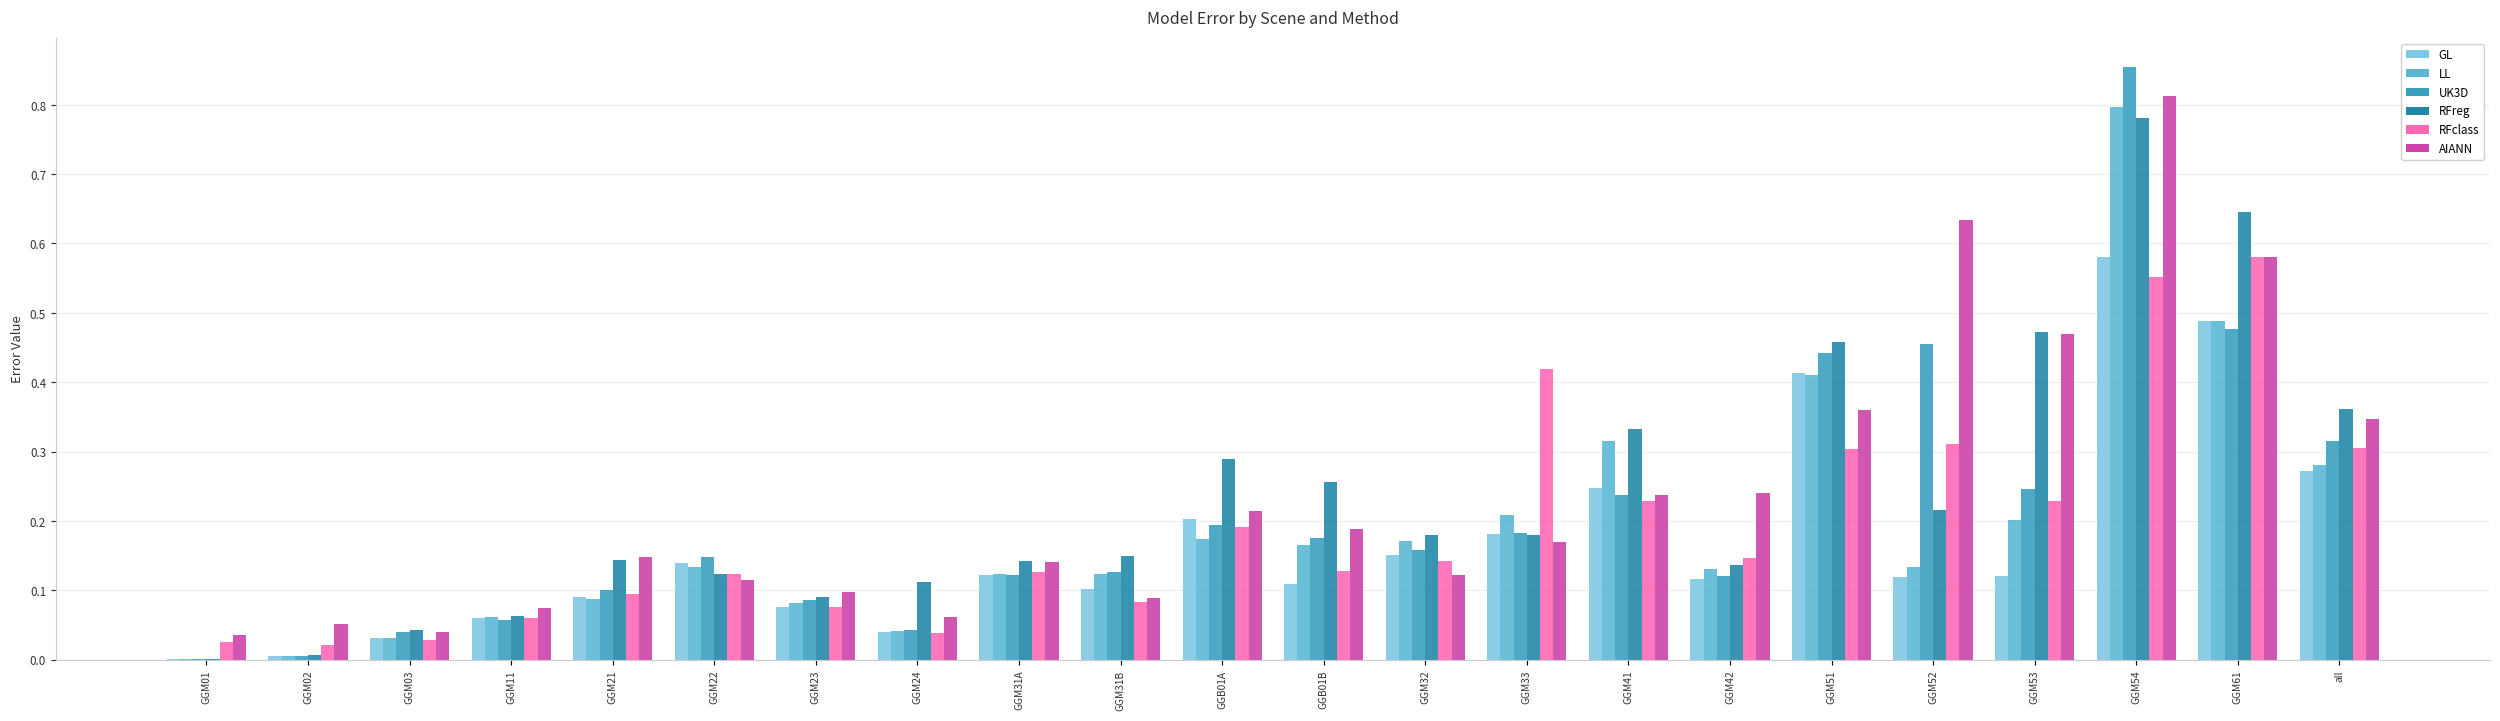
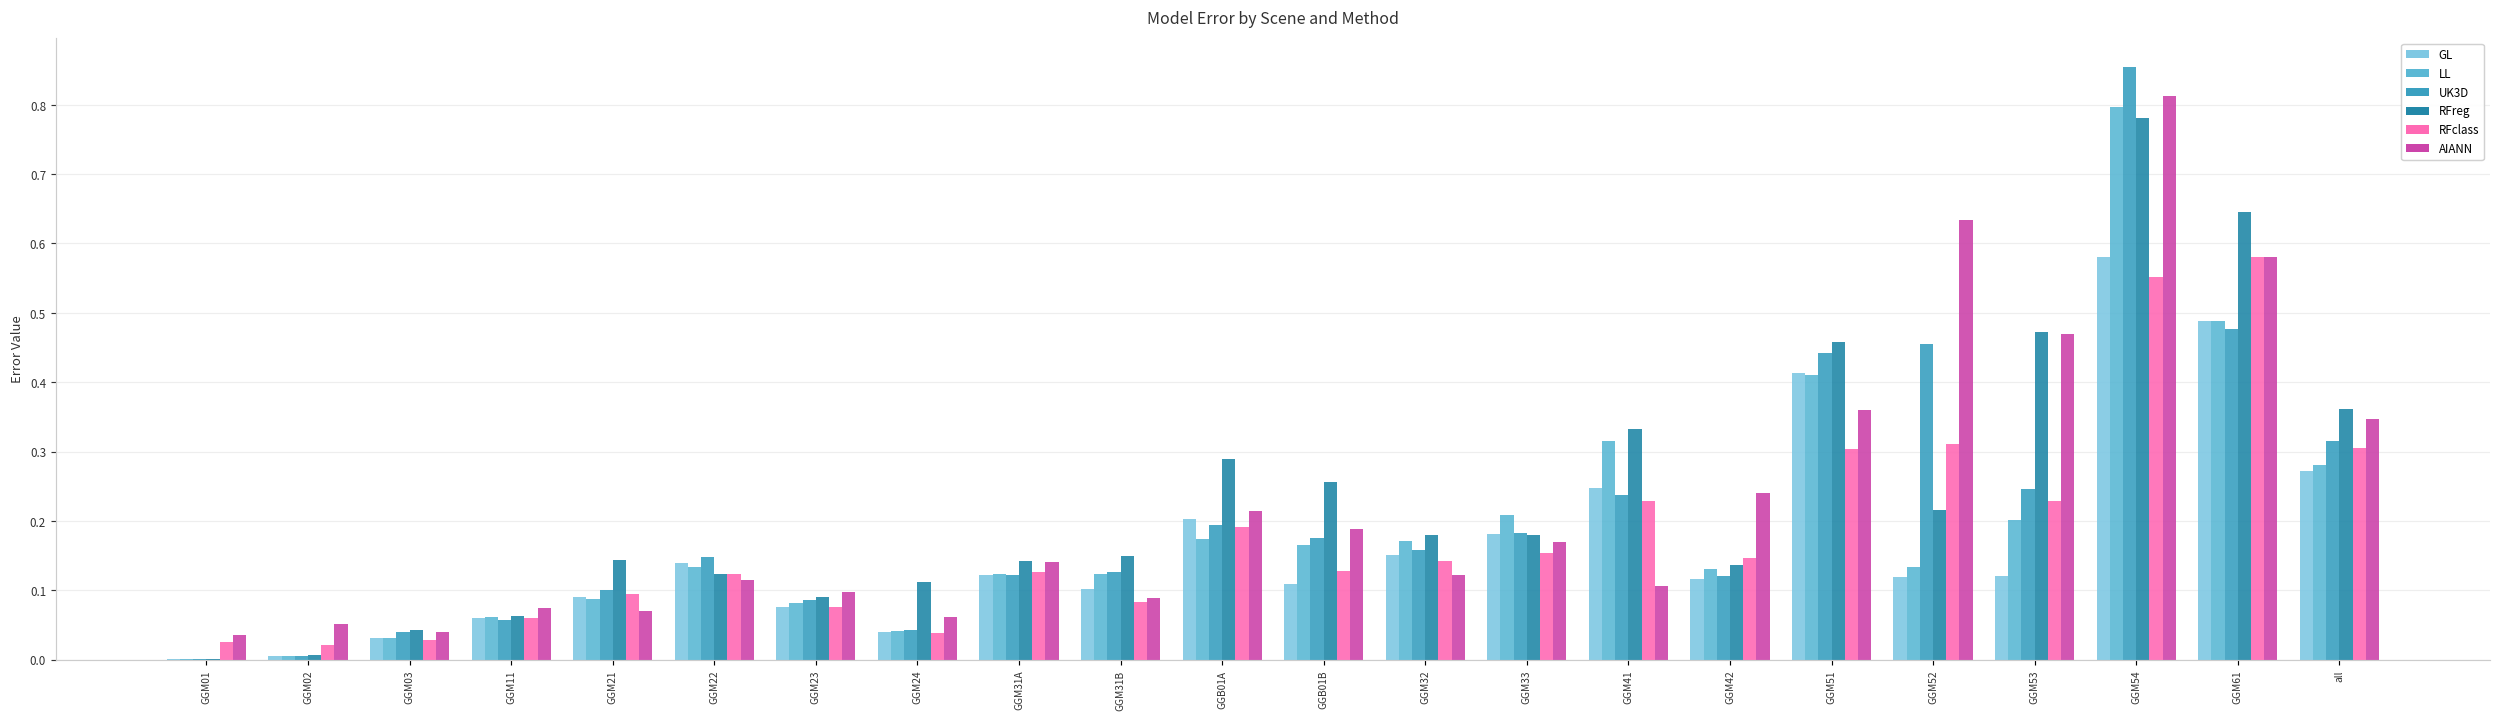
  {
    "RFclass": {
      "GGM01": 0.02,
      "GGM02": 0.02,
      "GGM03": 0.03,
      "GGM11": 0.06,
      "GGM21": 0.09,
      "GGM22": 0.12,
      "GGM23": 0.08,
      "GGM24": 0.04,
      "GGM31A": 0.13,
      "GGM31B": 0.08,
      "GGB01A": 0.19,
      "GGB01B": 0.13,
      "GGM32": 0.14,
-     "GGM33": 0.42,
+     "GGM33": 0.15,
      "GGM41": 0.23,
      "GGM42": 0.15,
      "GGM51": 0.30,
      "GGM52": 0.31,
      "GGM53": 0.23,
      "GGM54": 0.55,
      "GGM61": 0.58,
      "all": 0.31
    },
    "AIANN": {
      "GGM01": 0.04,
      "GGM02": 0.05,
      "GGM03": 0.04,
      "GGM11": 0.07,
-     "GGM21": 0.15,
+     "GGM21": 0.07,
      "GGM22": 0.12,
      "GGM23": 0.10,
      "GGM24": 0.06,
      "GGM31A": 0.14,
      "GGM31B": 0.09,
      "GGB01A": 0.21,
      "GGB01B": 0.19,
      "GGM32": 0.12,
      "GGM33": 0.17,
-     "GGM41": 0.24,
+     "GGM41": 0.11,
      "GGM42": 0.24,
      "GGM51": 0.36,
      "GGM52": 0.63,
      "GGM53": 0.47,
      "GGM54": 0.81,
      "GGM61": 0.58,
      "all": 0.35
    }
  }
